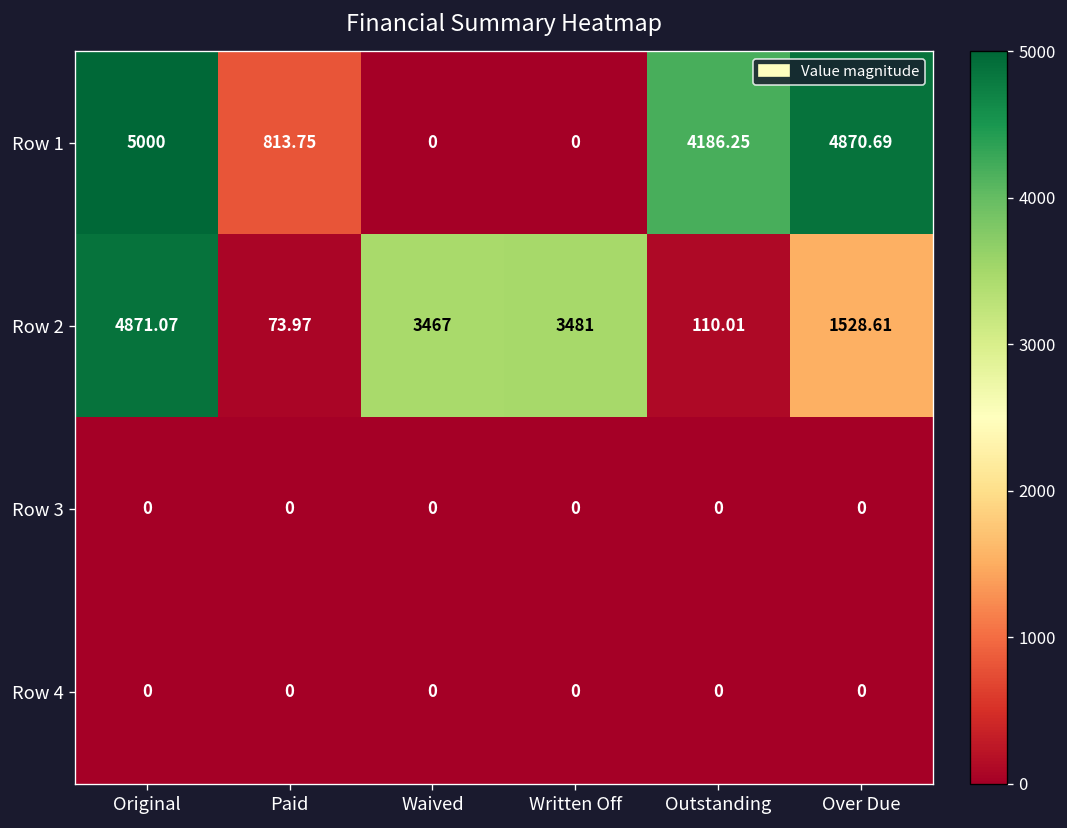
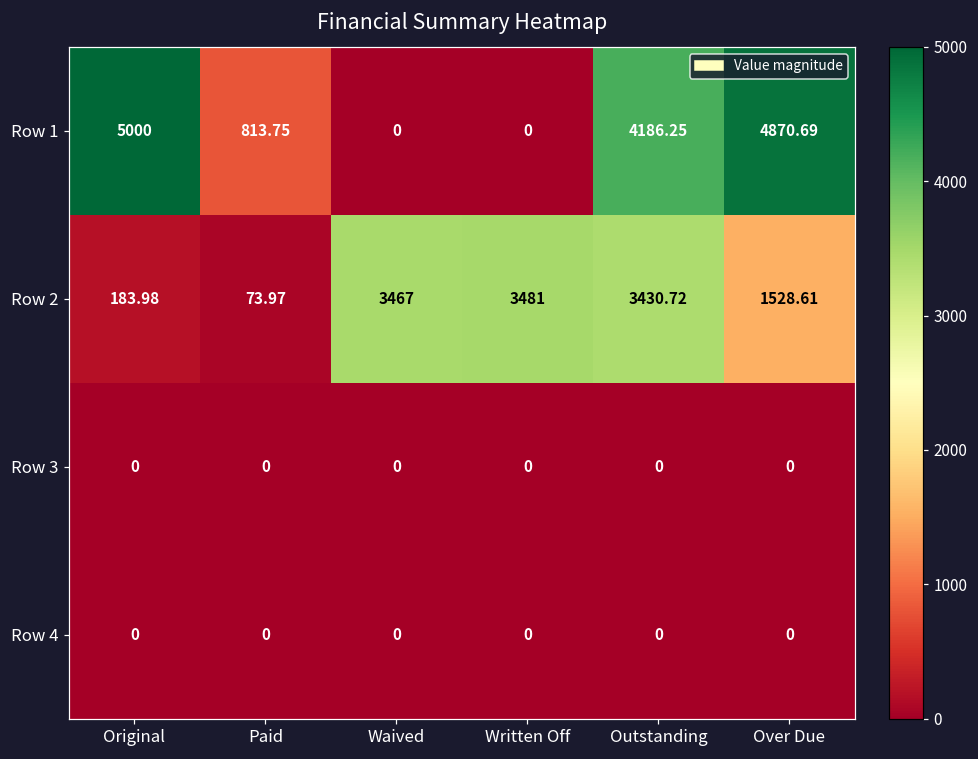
  {
    "Row 1": {
      "Original": 5000,
      "Paid": 813.75,
      "Waived": 0,
      "Written Off": 0,
      "Outstanding": 4186.25,
      "Over Due": 4870.69
    },
    "Row 2": {
-     "Original": 4871.07,
+     "Original": 183.98,
      "Paid": 73.97,
      "Waived": 3467,
      "Written Off": 3481,
-     "Outstanding": 110.01,
+     "Outstanding": 3430.72,
      "Over Due": 1528.61
    },
    "Row 3": {
      "Original": 0,
      "Paid": 0,
      "Waived": 0,
      "Written Off": 0,
      "Outstanding": 0,
      "Over Due": 0
    },
    "Row 4": {
      "Original": 0,
      "Paid": 0,
      "Waived": 0,
      "Written Off": 0,
      "Outstanding": 0,
      "Over Due": 0
    }
  }
